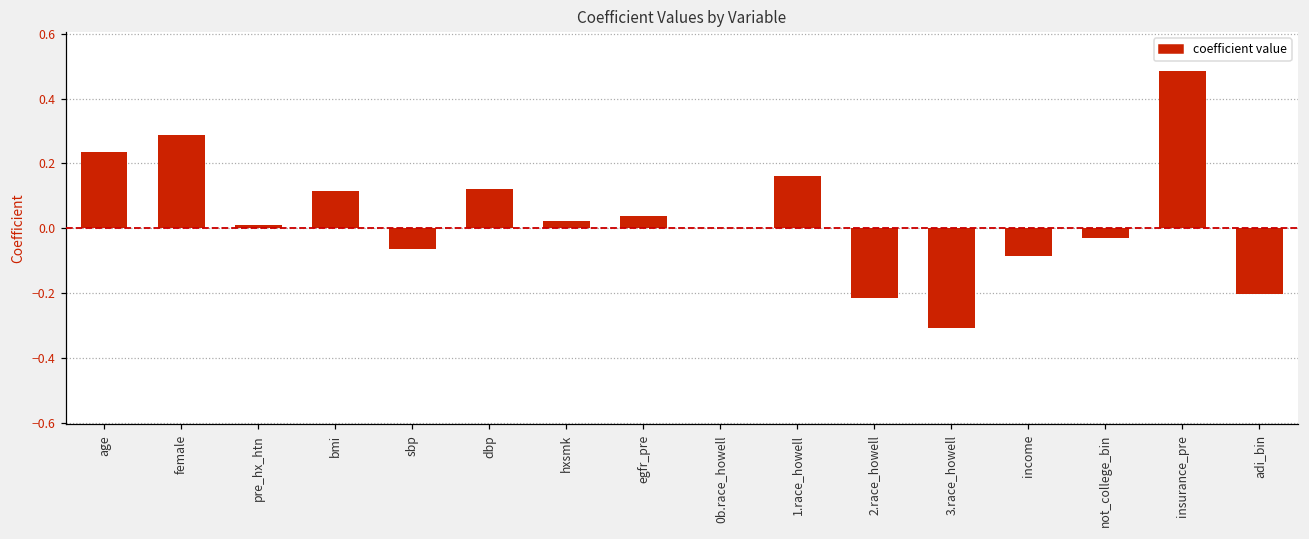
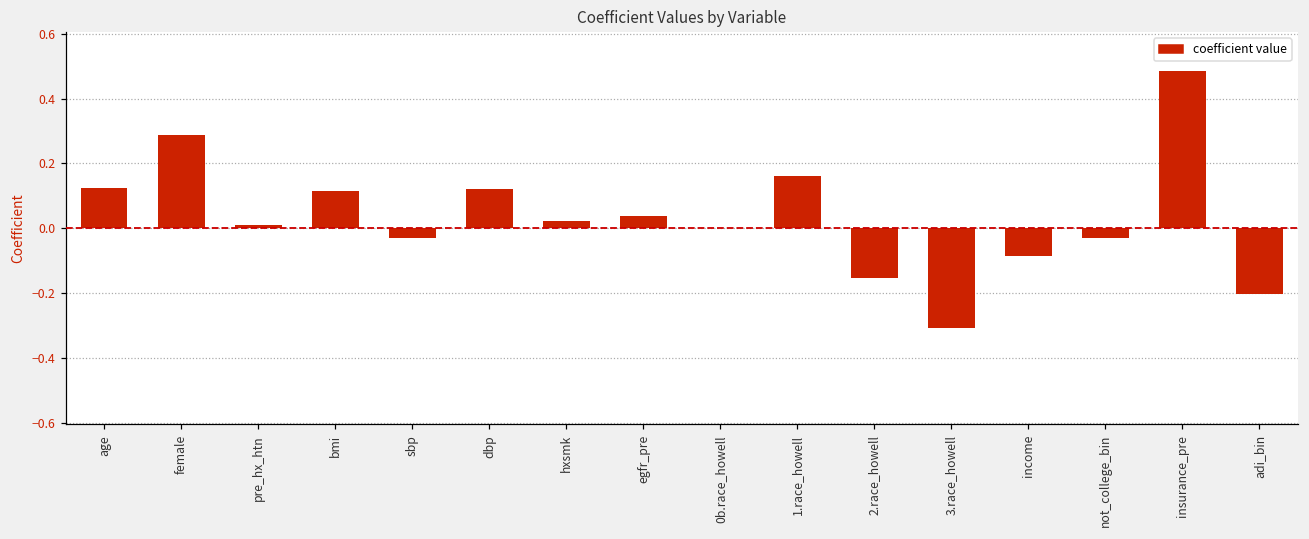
  {
-   "age": 0.23,
+   "age": 0.12,
    "female": 0.29,
    "pre_hx_htn": 0.01,
    "bmi": 0.12,
-   "sbp": -0.06,
+   "sbp": -0.03,
    "dbp": 0.12,
    "hxsmk": 0.02,
    "egfr_pre": 0.04,
    "0b.race_howell": 0.00,
    "1.race_howell": 0.16,
-   "2.race_howell": -0.21,
+   "2.race_howell": -0.16,
    "3.race_howell": -0.31,
    "income": -0.09,
    "not_college_bin": -0.03,
    "insurance_pre": 0.48,
    "adi_bin": -0.20
  }
